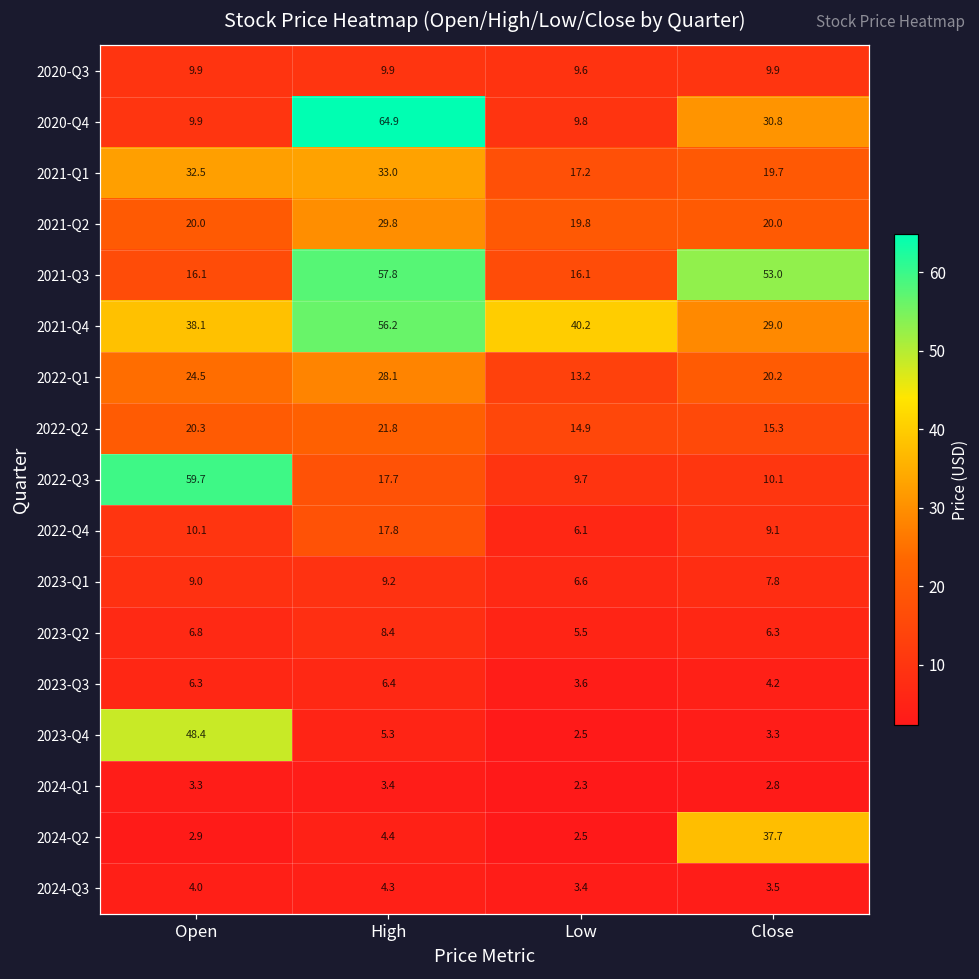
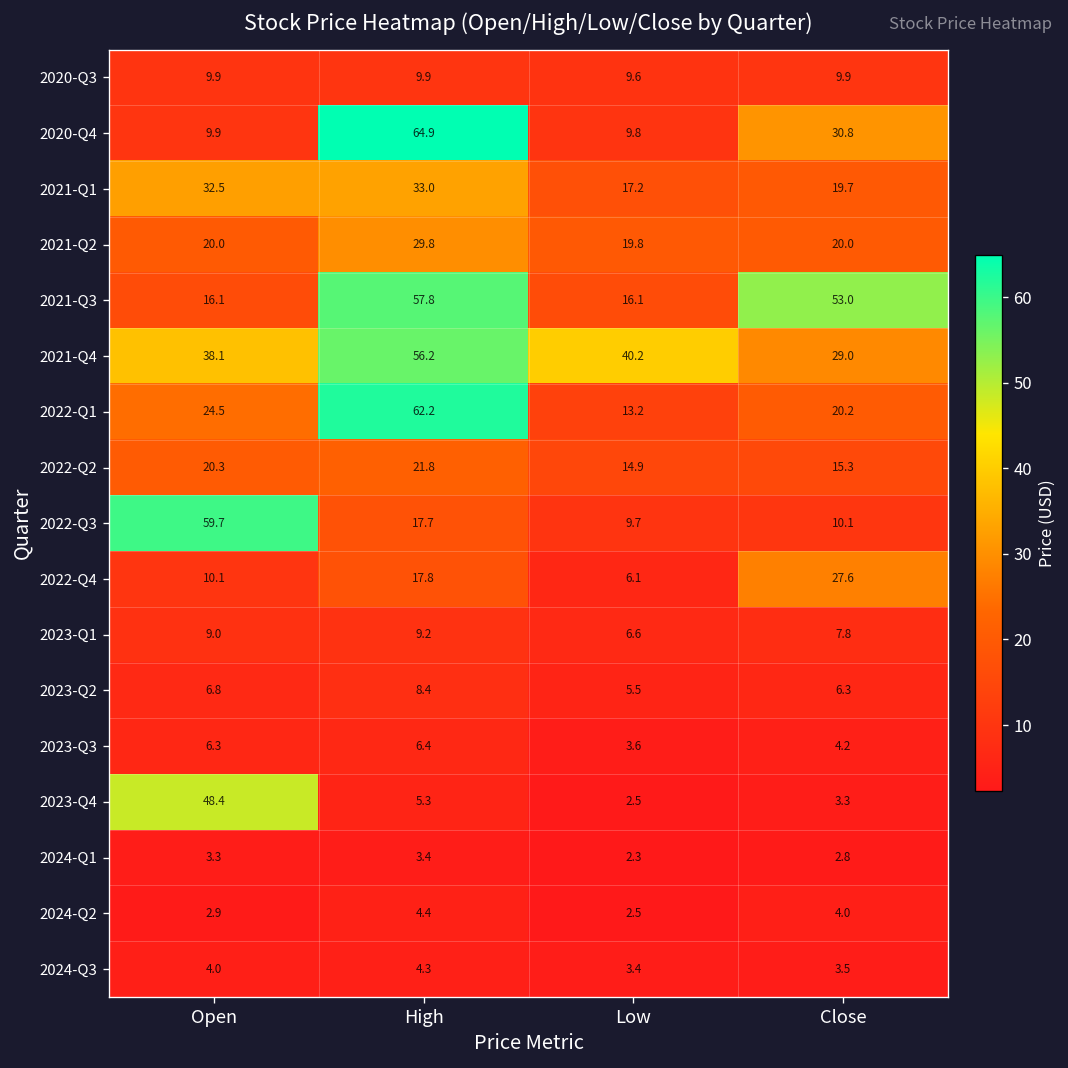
  {
    "2020-Q3": {
      "Open": 9.9,
      "High": 9.9,
      "Low": 9.6,
      "Close": 9.9
    },
    "2020-Q4": {
      "Open": 9.9,
      "High": 64.9,
      "Low": 9.8,
      "Close": 30.8
    },
    "2021-Q1": {
      "Open": 32.5,
      "High": 33.0,
      "Low": 17.2,
      "Close": 19.7
    },
    "2021-Q2": {
      "Open": 20.0,
      "High": 29.8,
      "Low": 19.8,
      "Close": 20.0
    },
    "2021-Q3": {
      "Open": 16.1,
      "High": 57.8,
      "Low": 16.1,
      "Close": 53.0
    },
    "2021-Q4": {
      "Open": 38.1,
      "High": 56.2,
      "Low": 40.2,
      "Close": 29.0
    },
    "2022-Q1": {
      "Open": 24.5,
-     "High": 28.1,
+     "High": 62.2,
      "Low": 13.2,
      "Close": 20.2
    },
    "2022-Q2": {
      "Open": 20.3,
      "High": 21.8,
      "Low": 14.9,
      "Close": 15.3
    },
    "2022-Q3": {
      "Open": 59.7,
      "High": 17.7,
      "Low": 9.7,
      "Close": 10.1
    },
    "2022-Q4": {
      "Open": 10.1,
      "High": 17.8,
      "Low": 6.1,
-     "Close": 9.1
+     "Close": 27.6
    },
    "2023-Q1": {
      "Open": 9.0,
      "High": 9.2,
      "Low": 6.6,
      "Close": 7.8
    },
    "2023-Q2": {
      "Open": 6.8,
      "High": 8.4,
      "Low": 5.5,
      "Close": 6.3
    },
    "2023-Q3": {
      "Open": 6.3,
      "High": 6.4,
      "Low": 3.6,
      "Close": 4.2
    },
    "2023-Q4": {
      "Open": 48.4,
      "High": 5.3,
      "Low": 2.5,
      "Close": 3.3
    },
    "2024-Q1": {
      "Open": 3.3,
      "High": 3.4,
      "Low": 2.3,
      "Close": 2.8
    },
    "2024-Q2": {
      "Open": 2.9,
      "High": 4.4,
      "Low": 2.5,
-     "Close": 37.7
+     "Close": 4.0
    },
    "2024-Q3": {
      "Open": 4.0,
      "High": 4.3,
      "Low": 3.4,
      "Close": 3.5
    }
  }
